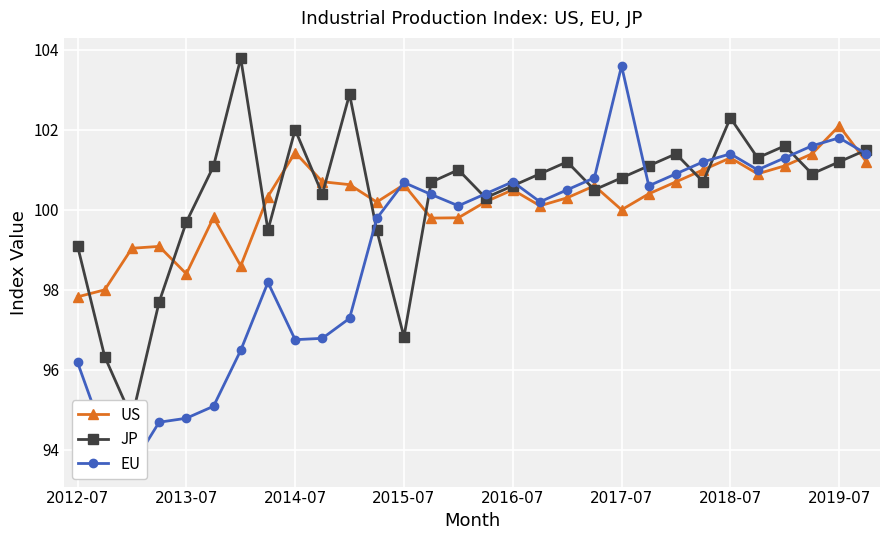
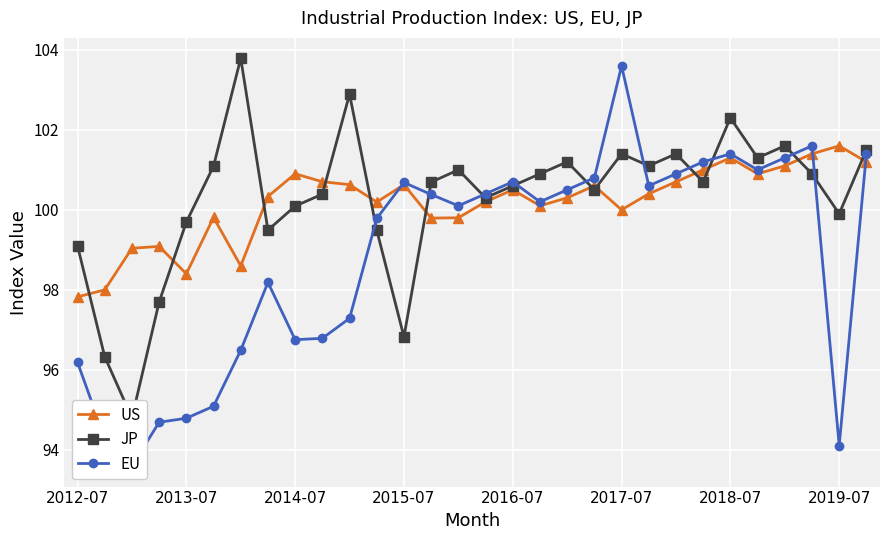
  {
    "US": {
      "2012-07": 97.8,
      "2013-07": 98.4,
-     "2014-07": 101.4,
+     "2014-07": 100.9,
      "2016-07": 100.5,
      "2017-07": 100.0,
      "2018-07": 101.3,
-     "2019-07": 102.1
+     "2019-07": 101.6
    },
    "JP": {
      "2012-07": 99.1,
      "2013-07": 99.7,
-     "2014-07": 102.0,
+     "2014-07": 100.1,
      "2015-07": 96.8,
      "2016-07": 100.6,
-     "2017-07": 100.8,
+     "2017-07": 101.4,
      "2018-07": 102.3,
-     "2019-07": 101.2
+     "2019-07": 99.9
    },
    "EU": {
      "2012-07": 96.2,
      "2013-07": 94.8,
      "2014-07": 96.7,
      "2016-07": 100.7,
      "2017-07": 103.6,
      "2018-07": 101.4,
-     "2019-07": 101.8
+     "2019-07": 94.1
    }
  }
